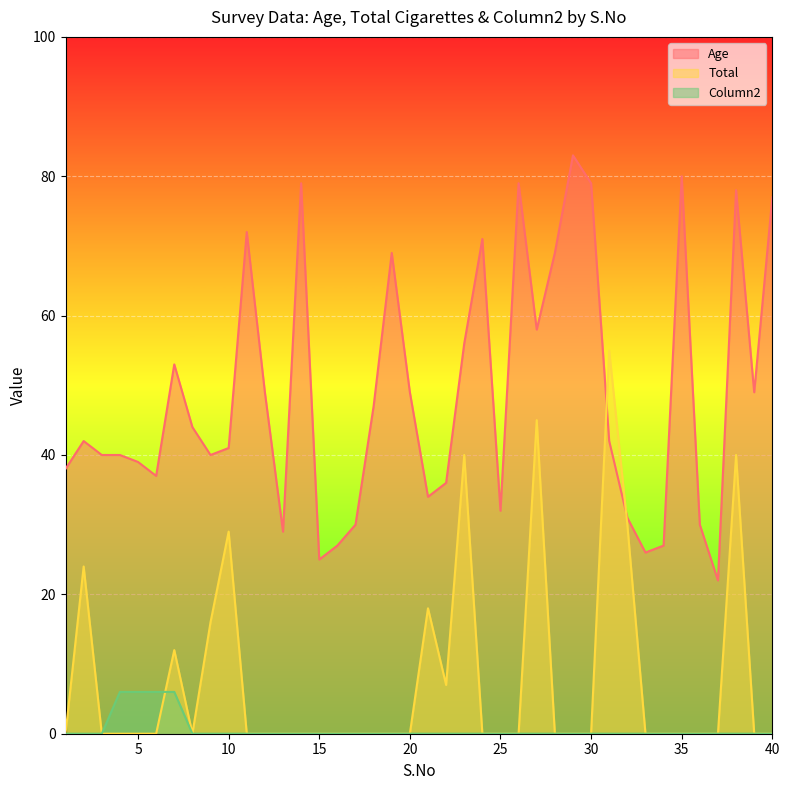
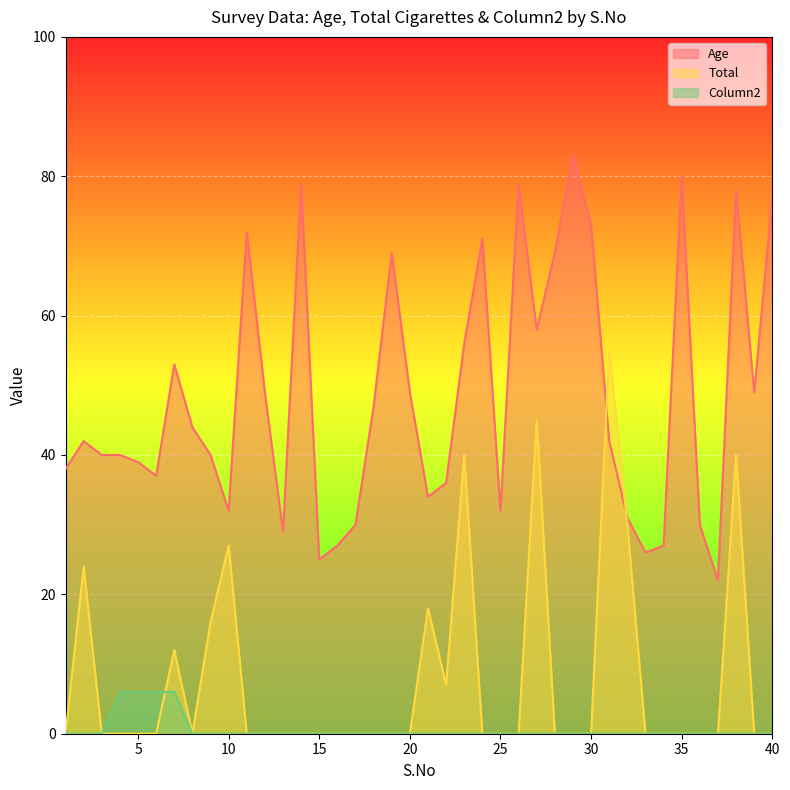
  {
    "Age": {
      "5": 39,
-     "10": 41,
+     "10": 32,
      "15": 25,
      "20": 49,
      "25": 32,
-     "30": 79,
+     "30": 73,
      "35": 80,
      "40": 77
    },
    "Total": {
      "5": 0,
-     "10": 29
+     "10": 27
    },
    "Column2": {
      "5": 6,
      "10": 0
    }
  }
